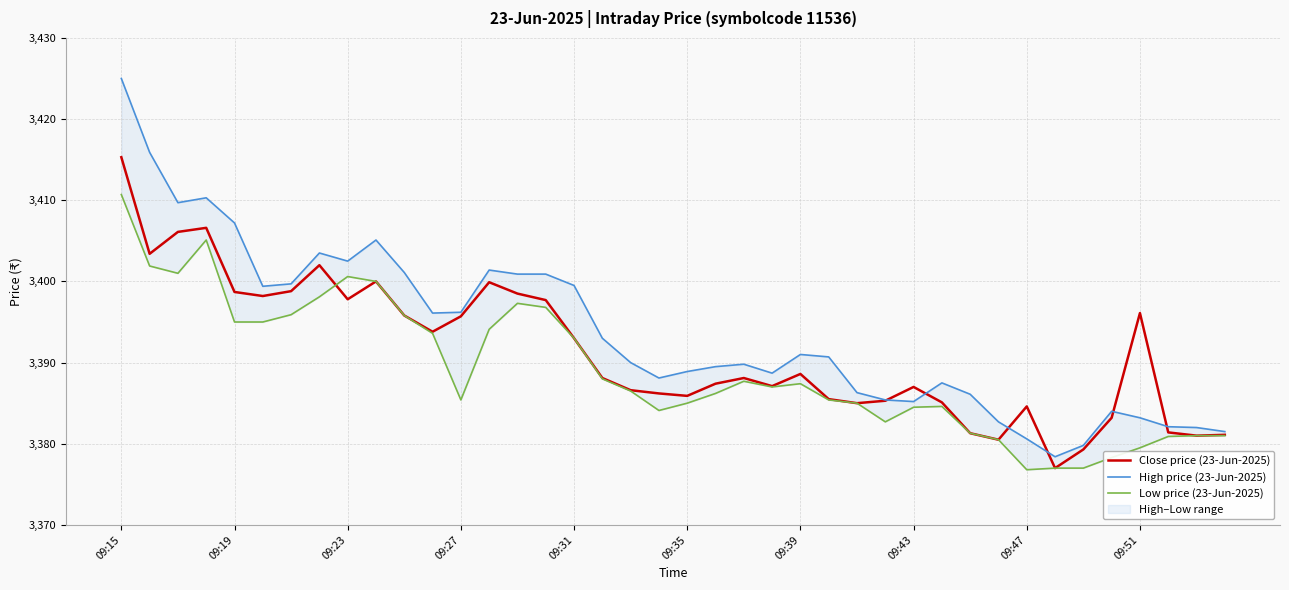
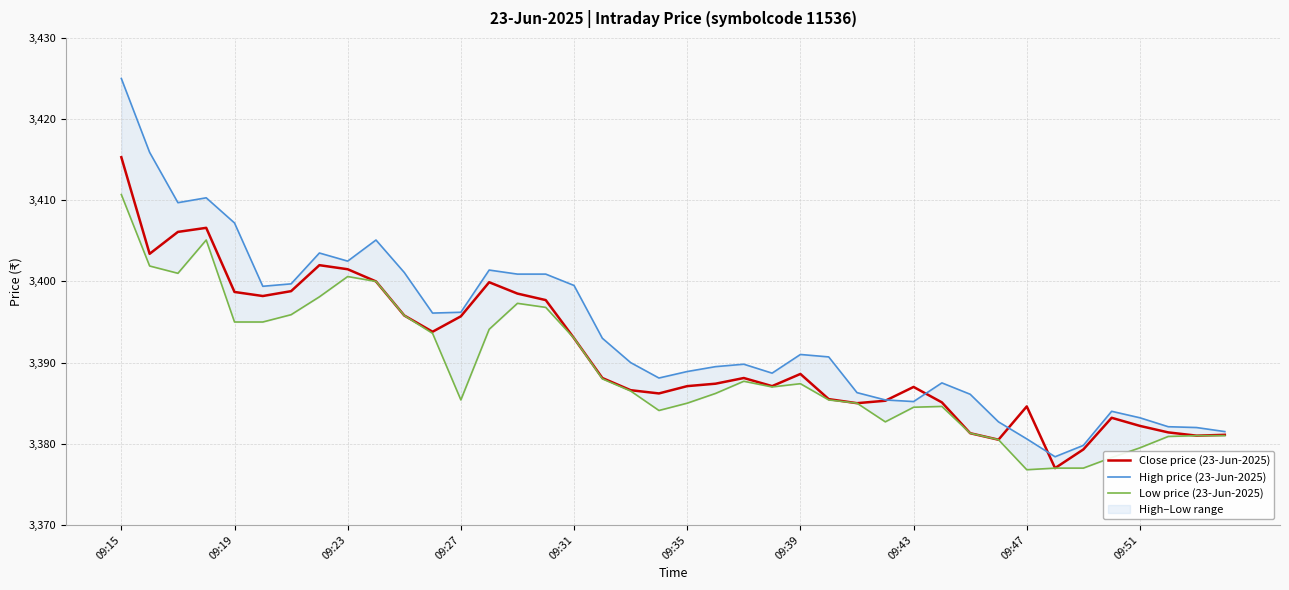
  {
    "Close price (23-Jun-2025)": {
      "09:15": "3,415",
      "09:19": "3,399",
-     "09:23": "3,398",
+     "09:23": "3,402",
      "09:27": "3,396",
-     "09:35": "3,386",
+     "09:35": "3,387",
      "09:39": "3,389",
      "09:43": "3,387",
      "09:47": "3,385",
-     "09:51": "3,396"
+     "09:51": "3,382"
    },
    "High–Low range": {
      "09:15": "3,425",
      "09:19": "3,407",
      "09:23": "3,403",
      "09:27": "3,396",
      "09:31": "3,400",
      "09:35": "3,389",
      "09:39": "3,391",
      "09:43": "3,385",
      "09:47": "3,381",
      "09:51": "3,383"
    },
    "Low price (23-Jun-2025)": {
      "09:15": "3,411",
      "09:19": "3,395",
      "09:23": "3,401",
      "09:27": "3,385",
      "09:35": "3,385",
      "09:39": "3,387",
      "09:43": "3,385",
      "09:47": "3,377",
      "09:51": "3,380"
    }
  }
